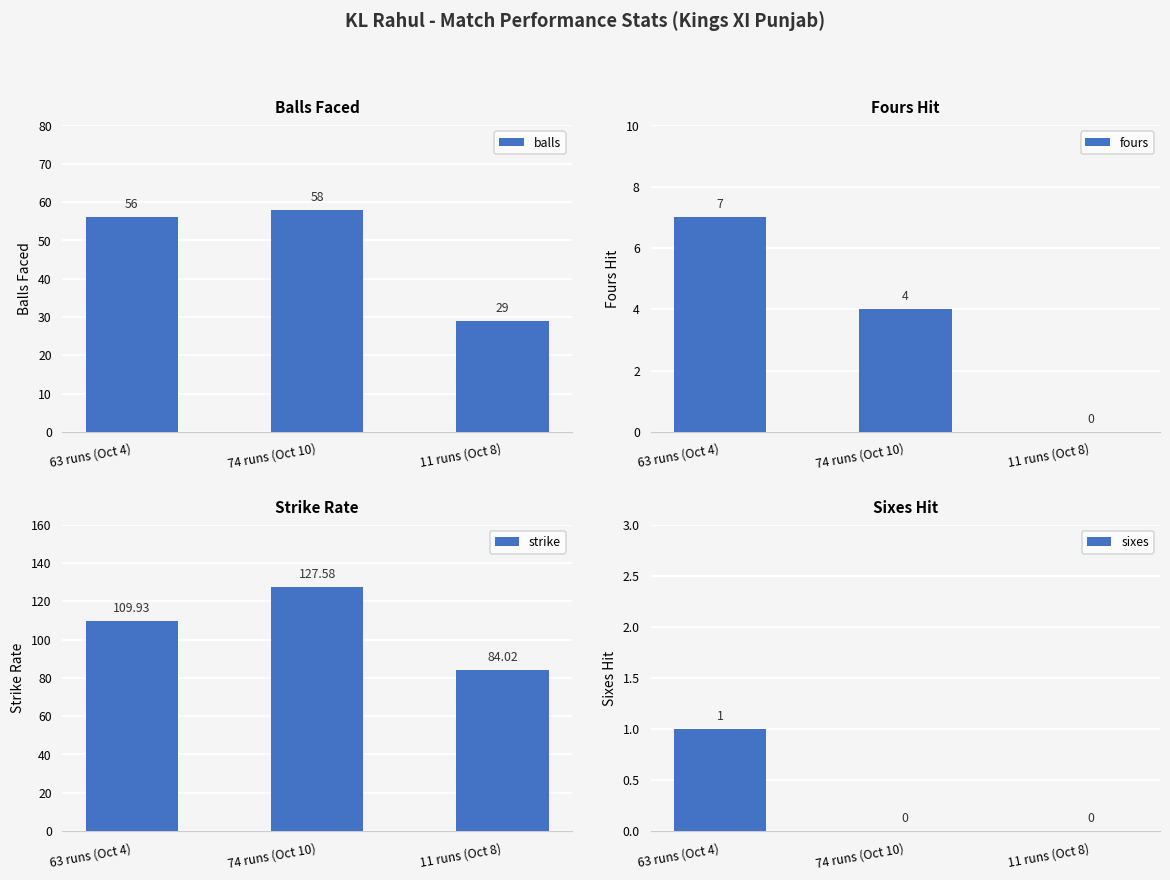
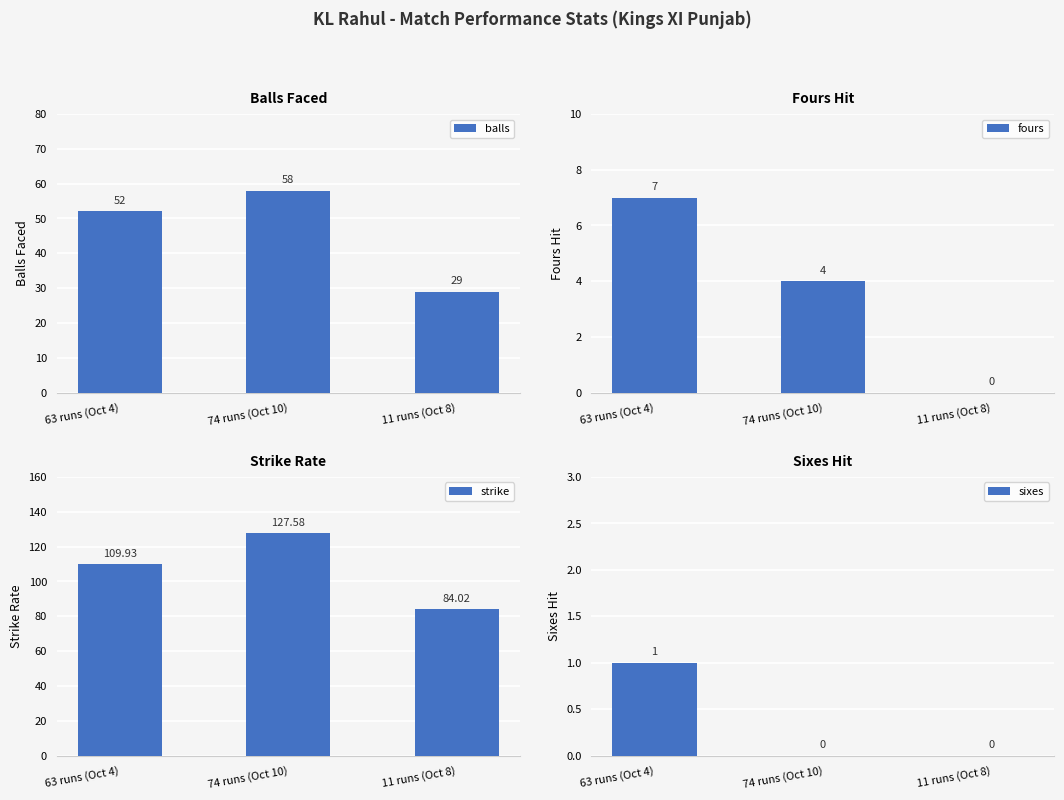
  {
    "Balls Faced": {
-     "63 runs (Oct 4)": 56,
+     "63 runs (Oct 4)": 52,
      "74 runs (Oct 10)": 58,
      "11 runs (Oct 8)": 29
    },
    "Fours Hit": {
      "63 runs (Oct 4)": 7,
      "74 runs (Oct 10)": 4,
      "11 runs (Oct 8)": 0
    },
    "Strike Rate": {
      "63 runs (Oct 4)": 109.93,
      "74 runs (Oct 10)": 127.58,
      "11 runs (Oct 8)": 84.02
    },
    "Sixes Hit": {
      "63 runs (Oct 4)": 1,
      "74 runs (Oct 10)": 0,
      "11 runs (Oct 8)": 0
    }
  }
